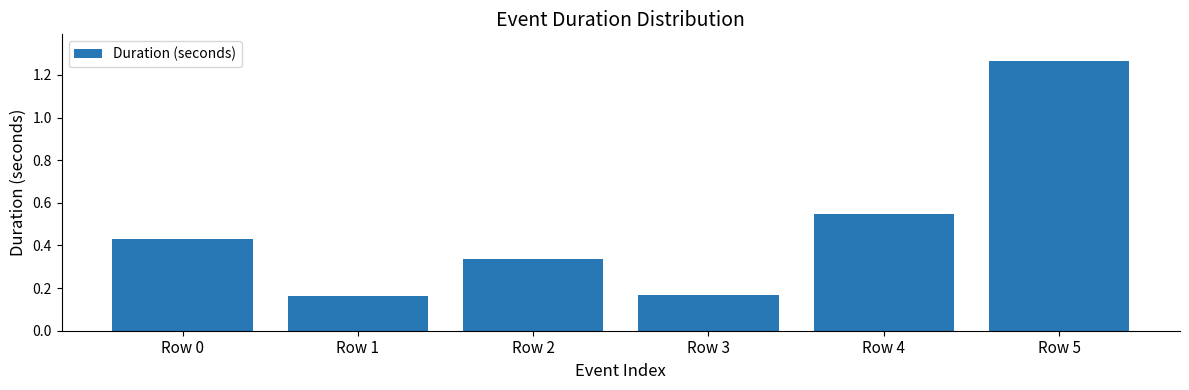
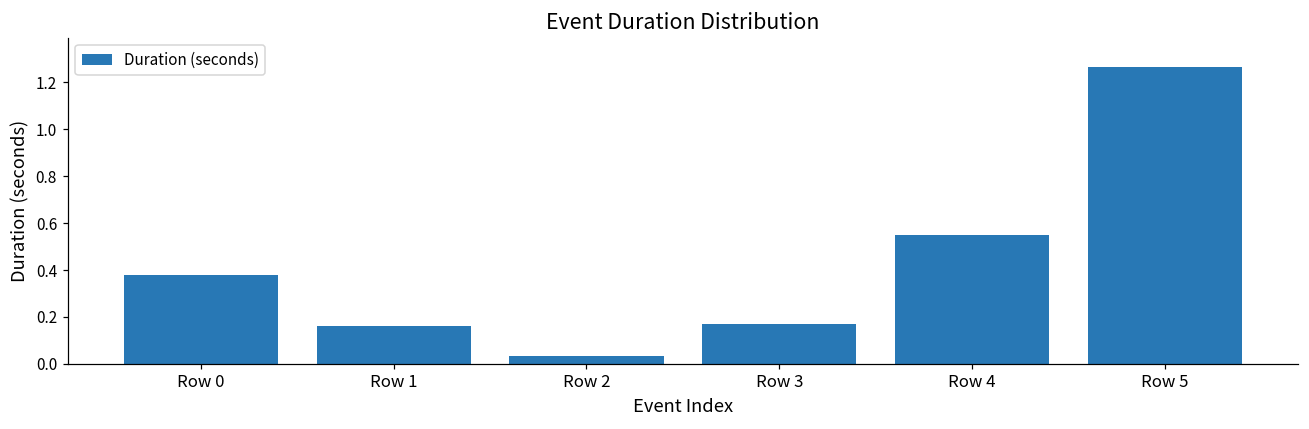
  {
-   "Row 0": 0.43,
+   "Row 0": 0.38,
    "Row 1": 0.16,
-   "Row 2": 0.34,
+   "Row 2": 0.04,
    "Row 3": 0.17,
    "Row 4": 0.55,
    "Row 5": 1.26
  }
